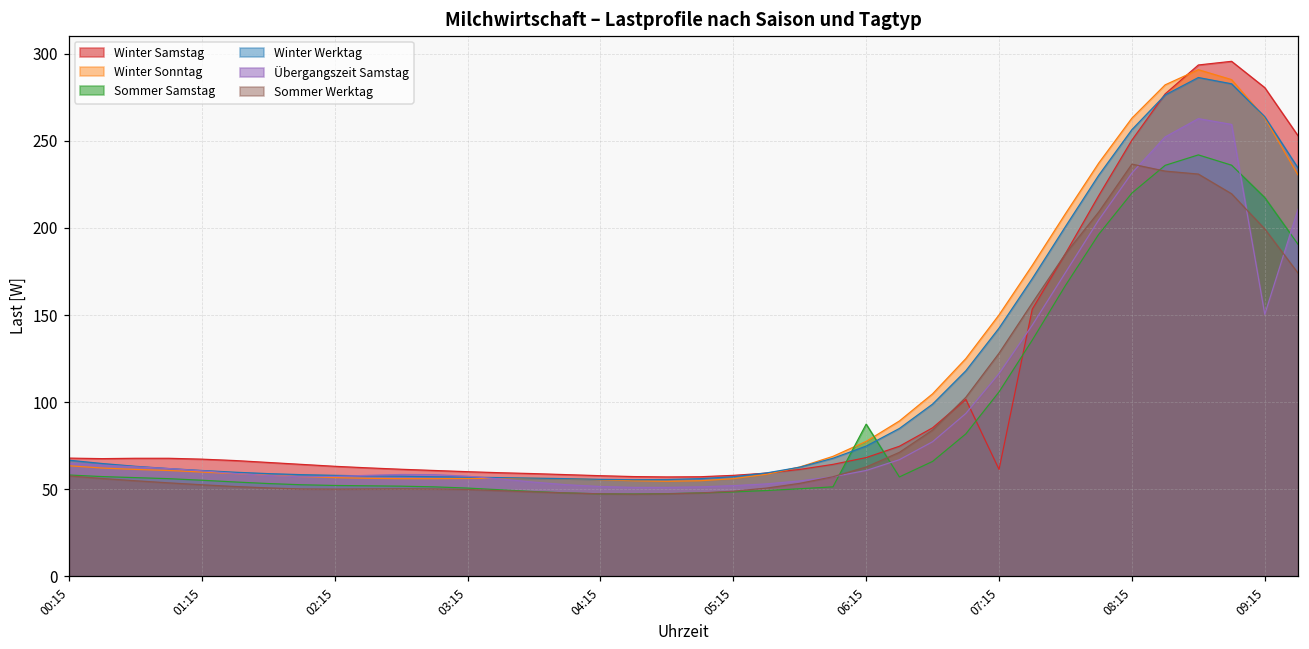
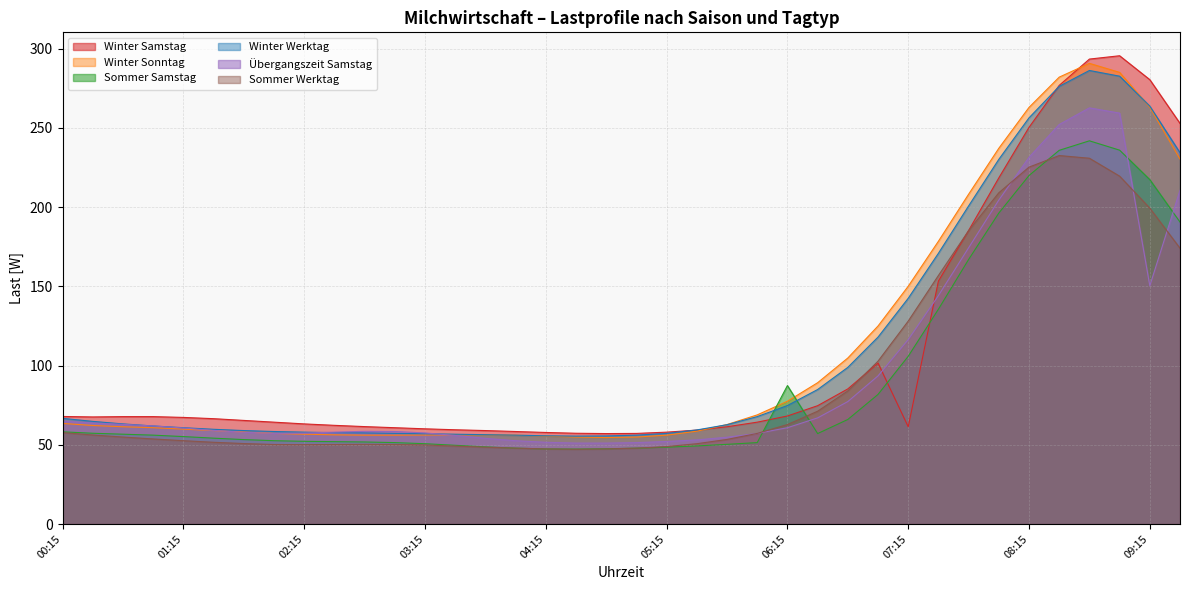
  {
    "Winter Samstag": {
      "01:15": 67,
      "02:15": 63,
      "03:15": 60,
      "04:15": 58,
      "06:15": 68,
      "07:15": 61,
      "08:15": 250,
      "09:15": 281
    },
    "Winter Sonntag": {
      "06:15": 78,
      "07:15": 150,
      "08:15": 263
    },
    "Sommer Samstag": {
      "01:15": 55,
      "02:15": 52,
      "06:15": 87,
      "07:15": 106,
      "08:15": 220,
      "09:15": 217
    },
    "Winter Werktag": {
      "06:15": 75,
      "07:15": 143,
      "08:15": 256
    },
    "Übergangszeit Samstag": {
      "04:15": 52,
      "05:15": 52,
      "06:15": 61,
      "07:15": 116,
      "08:15": 232,
      "09:15": 150
    },
    "Sommer Werktag": {
      "01:15": 53,
      "02:15": 50,
      "06:15": 63,
      "07:15": 128,
-     "08:15": 237,
+     "08:15": 225,
      "09:15": 199
    }
  }
